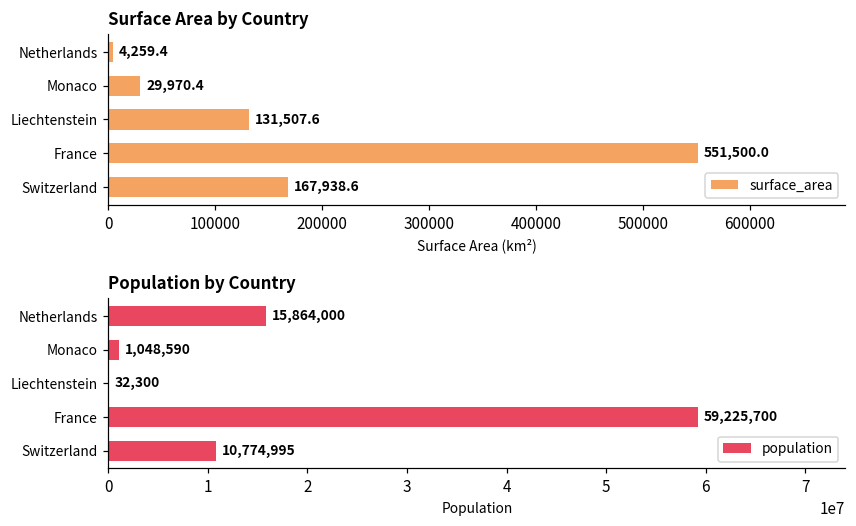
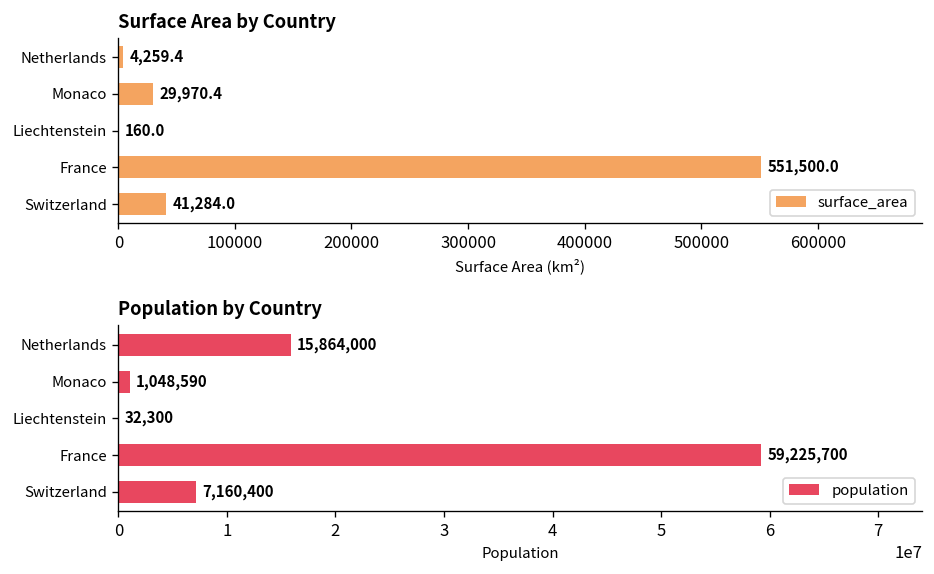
  {
    "Surface Area by Country": {
      "Netherlands": "4,259.4",
      "Monaco": "29,970.4",
-     "Liechtenstein": "131,507.6",
+     "Liechtenstein": "160.0",
      "France": "551,500.0",
-     "Switzerland": "167,938.6"
+     "Switzerland": "41,284.0"
    },
    "Population by Country": {
      "Netherlands": "15,864,000",
      "Monaco": "1,048,590",
      "Liechtenstein": "32,300",
      "France": "59,225,700",
-     "Switzerland": "10,774,995"
+     "Switzerland": "7,160,400"
    }
  }
